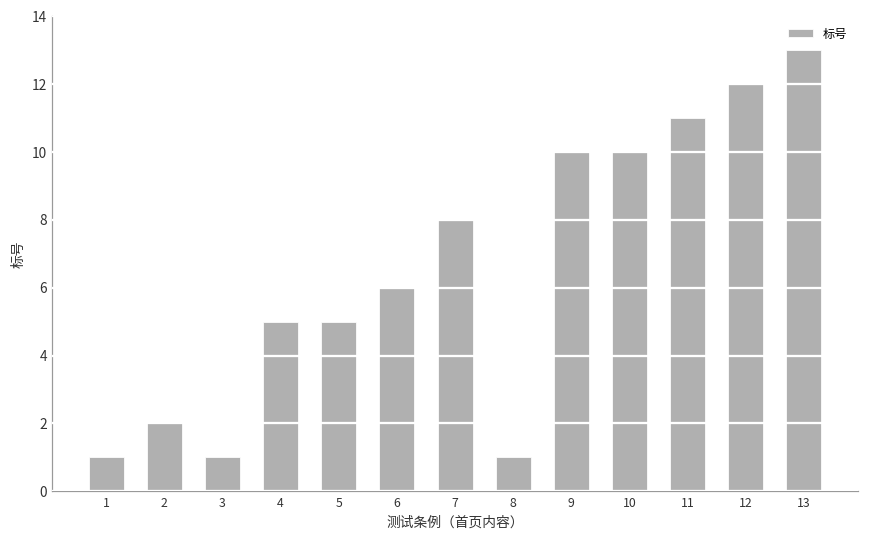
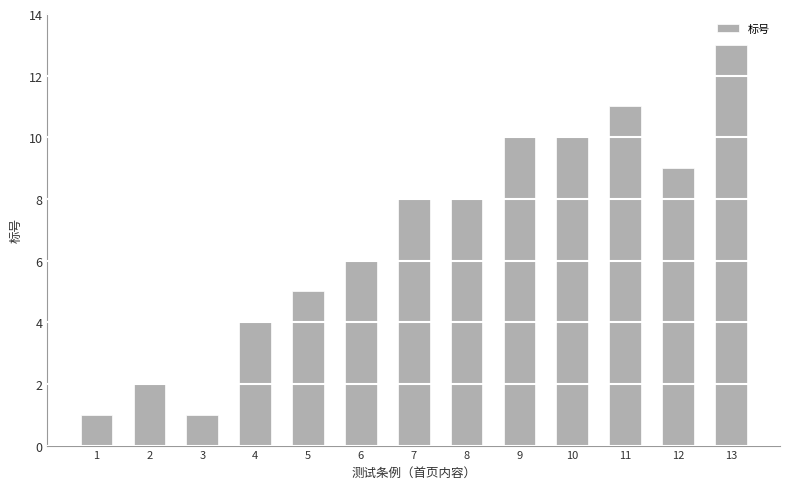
  {
    "1": 1,
    "2": 2,
    "3": 1,
-   "4": 5,
+   "4": 4,
    "5": 5,
    "6": 6,
    "7": 8,
-   "8": 1,
+   "8": 8,
    "9": 10,
    "10": 10,
    "11": 11,
-   "12": 12,
+   "12": 9,
    "13": 13
  }
